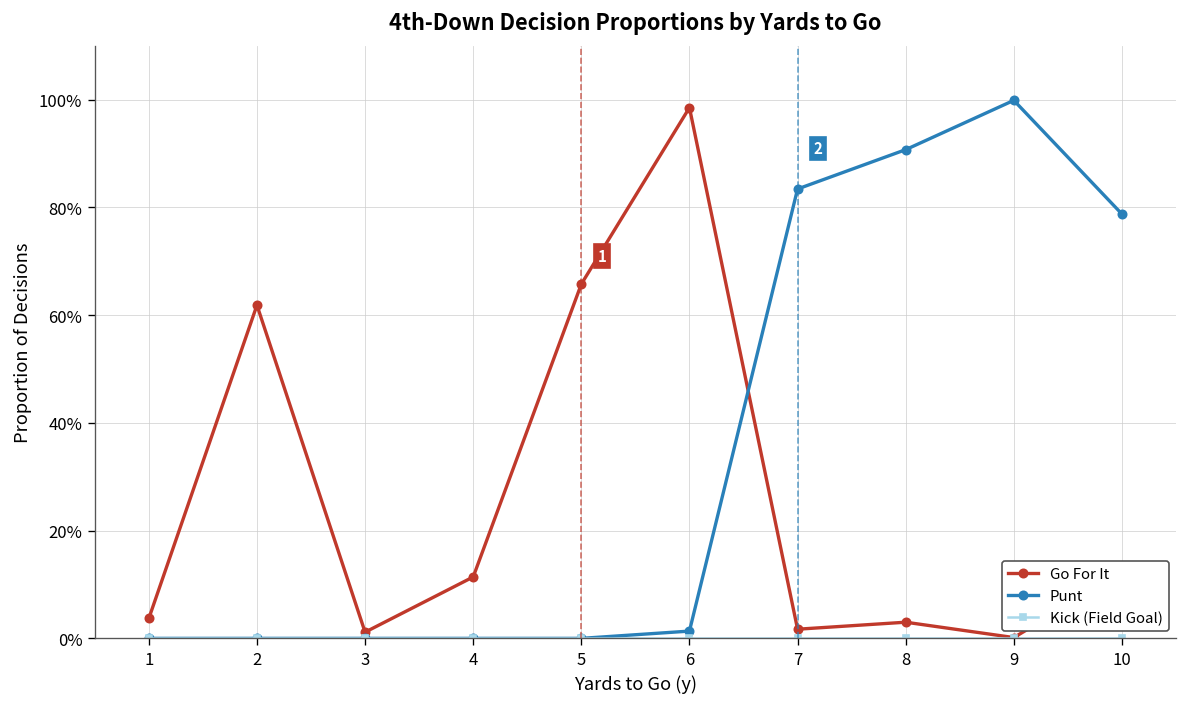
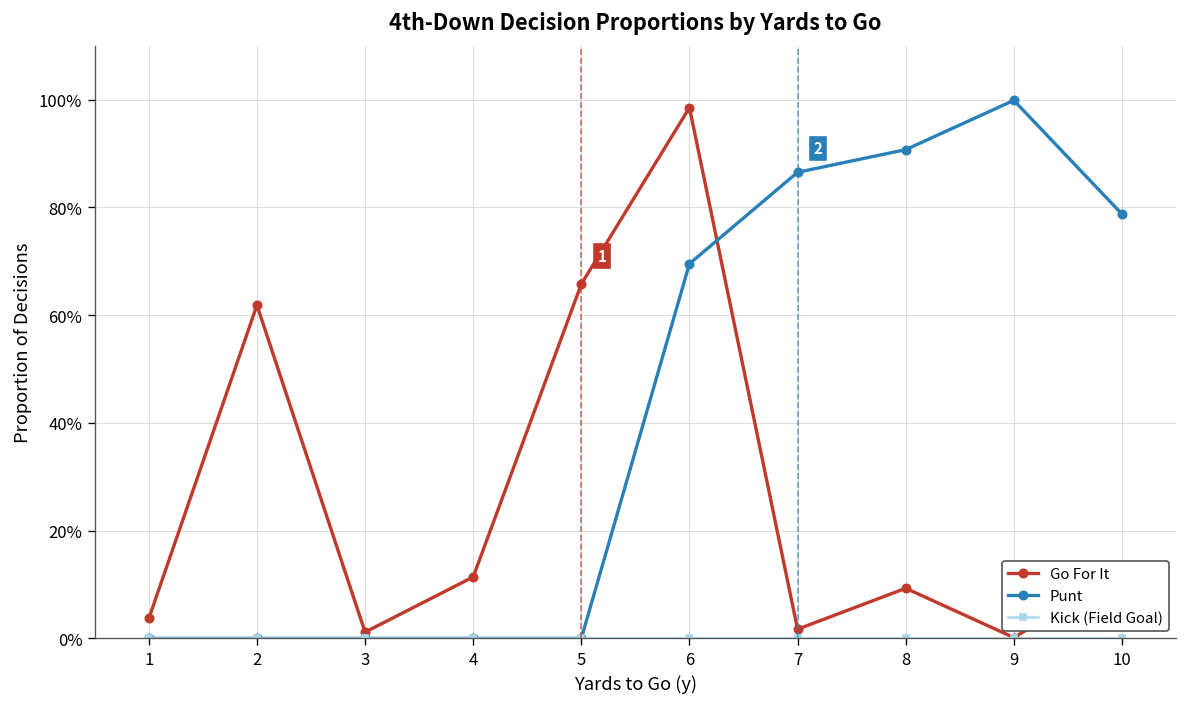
  {
    "Go For It": {
      "1": "4%",
      "2": "62%",
      "3": "1%",
      "4": "11%",
      "6": "99%",
      "7": "2%",
-     "8": "3%"
+     "8": "9%"
    },
    "Punt": {
-     "6": "1%",
-     "7": "83%",
+     "6": "70%",
+     "7": "87%",
      "8": "91%",
      "9": "100%",
      "10": "79%"
    },
    "Kick (Field Goal)": {
      "6": "0%",
      "7": "0%",
      "8": "0%",
      "10": "0%"
    }
  }
